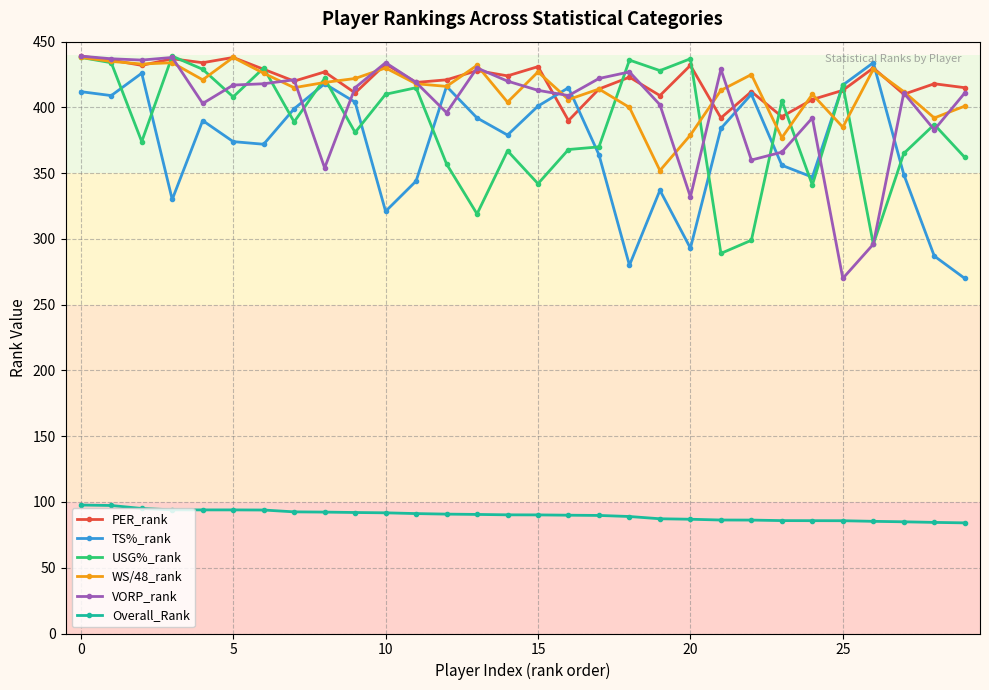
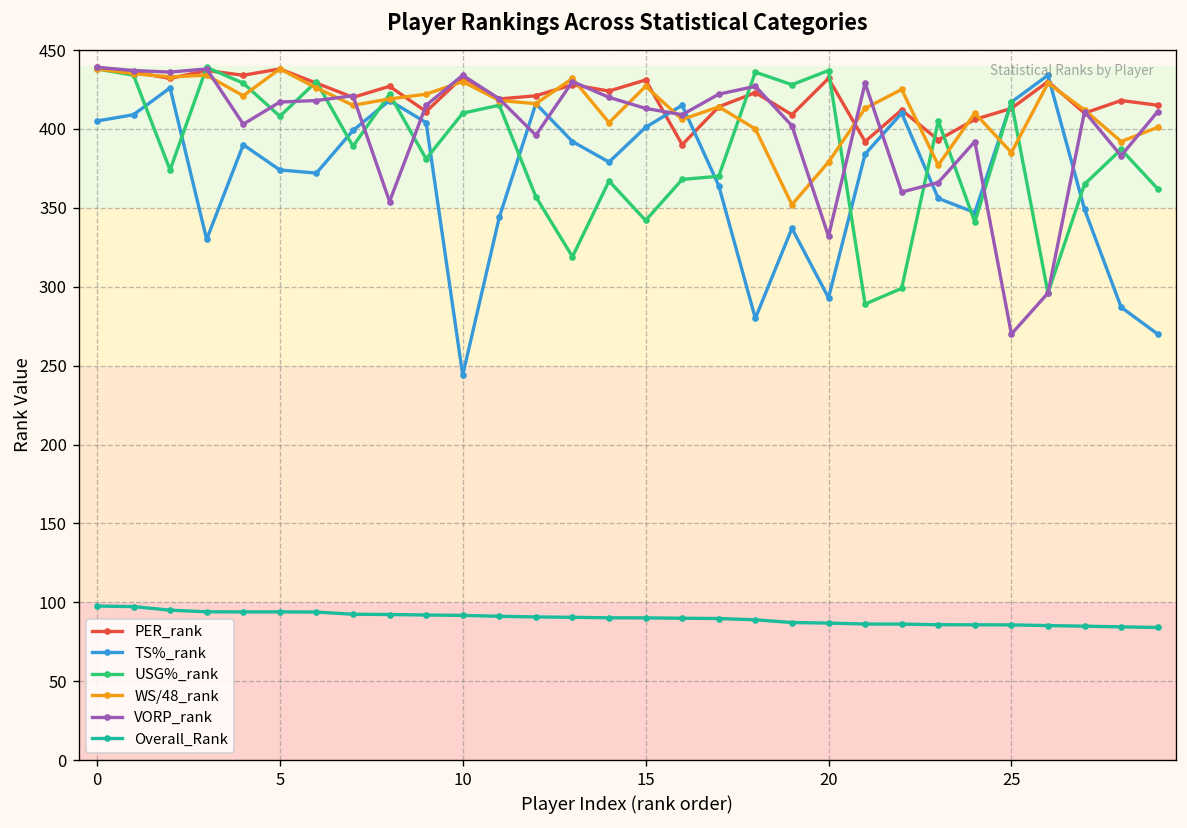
  {
    "PER_rank": {
      "15": 431,
      "20": 432,
      "25": 413
    },
    "TS%_rank": {
-     "0": 412,
+     "0": 405,
      "5": 374,
-     "10": 321,
+     "10": 244,
      "15": 401,
      "20": 293
    },
    "WS/48_rank": {
      "10": 430,
      "15": 427,
      "20": 379,
      "25": 385
    },
    "VORP_rank": {
      "5": 417,
      "15": 413,
      "20": 332,
      "25": 270
    }
  }
